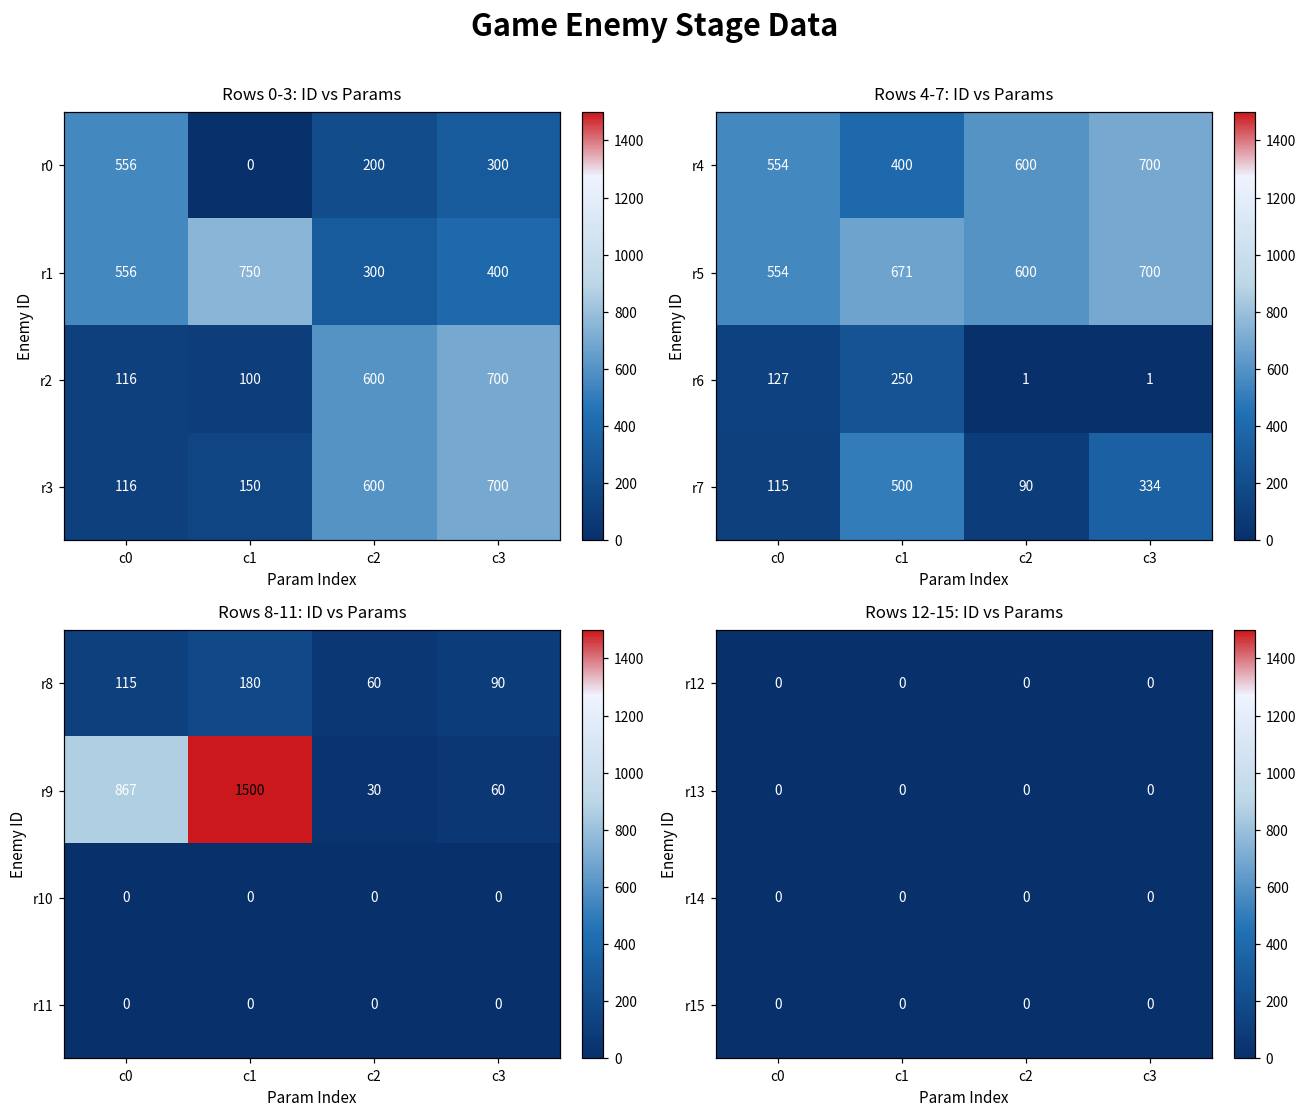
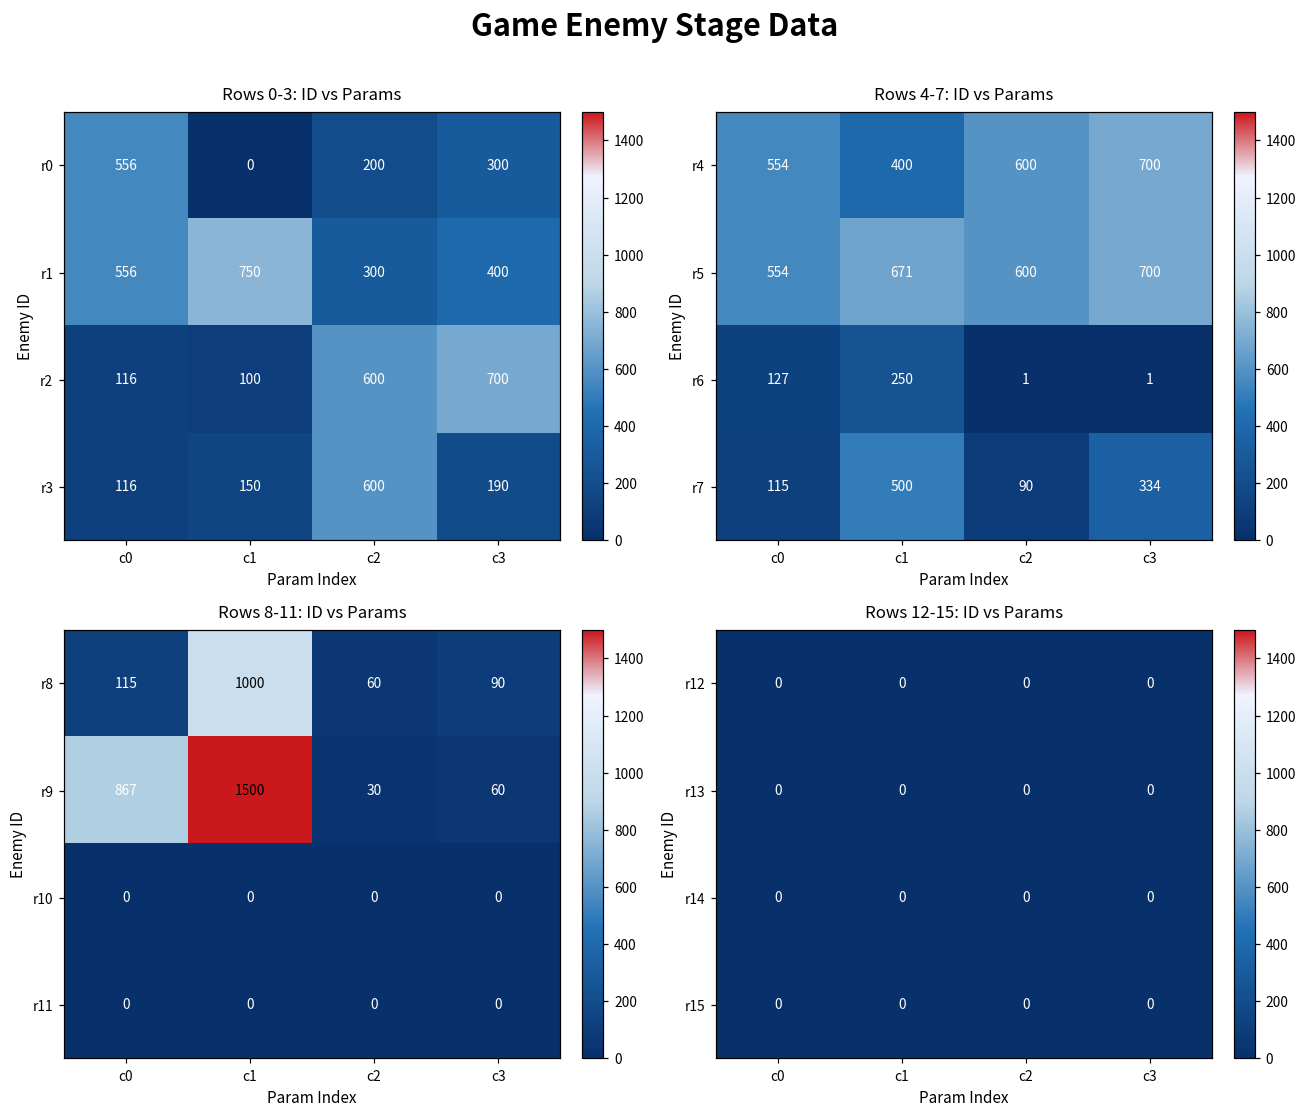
  {
    "Rows 0-3: ID vs Params": {
      "r0": {
        "c0": 556,
        "c1": 0,
        "c2": 200,
        "c3": 300
      },
      "r1": {
        "c0": 556,
        "c1": 750,
        "c2": 300,
        "c3": 400
      },
      "r2": {
        "c0": 116,
        "c1": 100,
        "c2": 600,
        "c3": 700
      },
      "r3": {
        "c0": 116,
        "c1": 150,
        "c2": 600,
-       "c3": 700
+       "c3": 190
      }
    },
    "Rows 4-7: ID vs Params": {
      "r4": {
        "c0": 554,
        "c1": 400,
        "c2": 600,
        "c3": 700
      },
      "r5": {
        "c0": 554,
        "c1": 671,
        "c2": 600,
        "c3": 700
      },
      "r6": {
        "c0": 127,
        "c1": 250,
        "c2": 1,
        "c3": 1
      },
      "r7": {
        "c0": 115,
        "c1": 500,
        "c2": 90,
        "c3": 334
      }
    },
    "Rows 8-11: ID vs Params": {
      "r8": {
        "c0": 115,
-       "c1": 180,
+       "c1": 1000,
        "c2": 60,
        "c3": 90
      },
      "r9": {
        "c0": 867,
        "c1": 1500,
        "c2": 30,
        "c3": 60
      },
      "r10": {
        "c0": 0,
        "c1": 0,
        "c2": 0,
        "c3": 0
      },
      "r11": {
        "c0": 0,
        "c1": 0,
        "c2": 0,
        "c3": 0
      }
    },
    "Rows 12-15: ID vs Params": {
      "r12": {
        "c0": 0,
        "c1": 0,
        "c2": 0,
        "c3": 0
      },
      "r13": {
        "c0": 0,
        "c1": 0,
        "c2": 0,
        "c3": 0
      },
      "r14": {
        "c0": 0,
        "c1": 0,
        "c2": 0,
        "c3": 0
      },
      "r15": {
        "c0": 0,
        "c1": 0,
        "c2": 0,
        "c3": 0
      }
    }
  }
